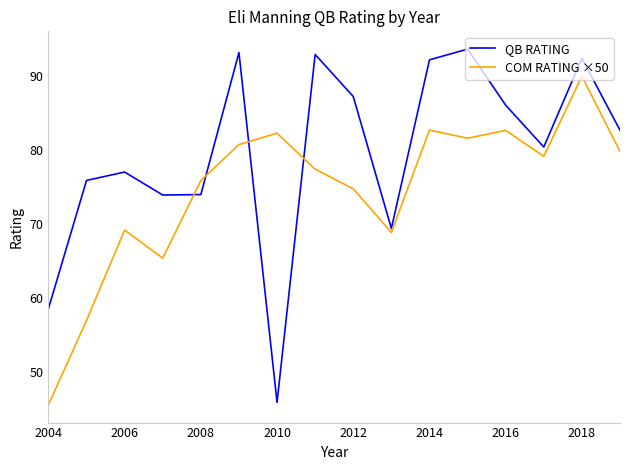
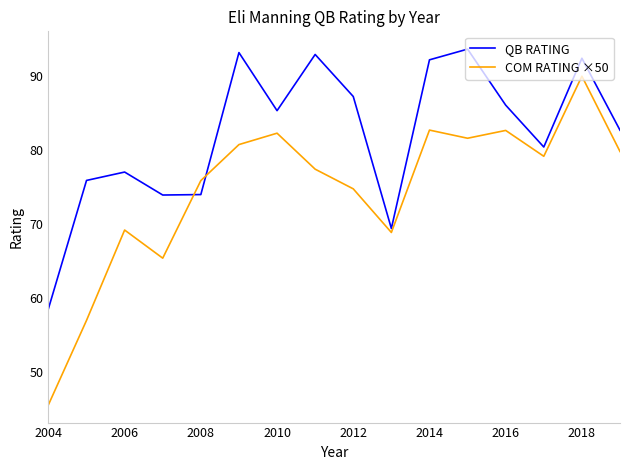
  {
    "QB RATING": {
      "2004": 59,
      "2006": 77,
      "2008": 74,
-     "2010": 46,
+     "2010": 85,
      "2012": 87,
      "2014": 92,
      "2016": 86
    },
    "COM RATING ×50": {
      "2004": 46,
      "2006": 69,
      "2008": 76,
      "2010": 82,
      "2012": 75,
      "2014": 83,
      "2016": 83
    }
  }
